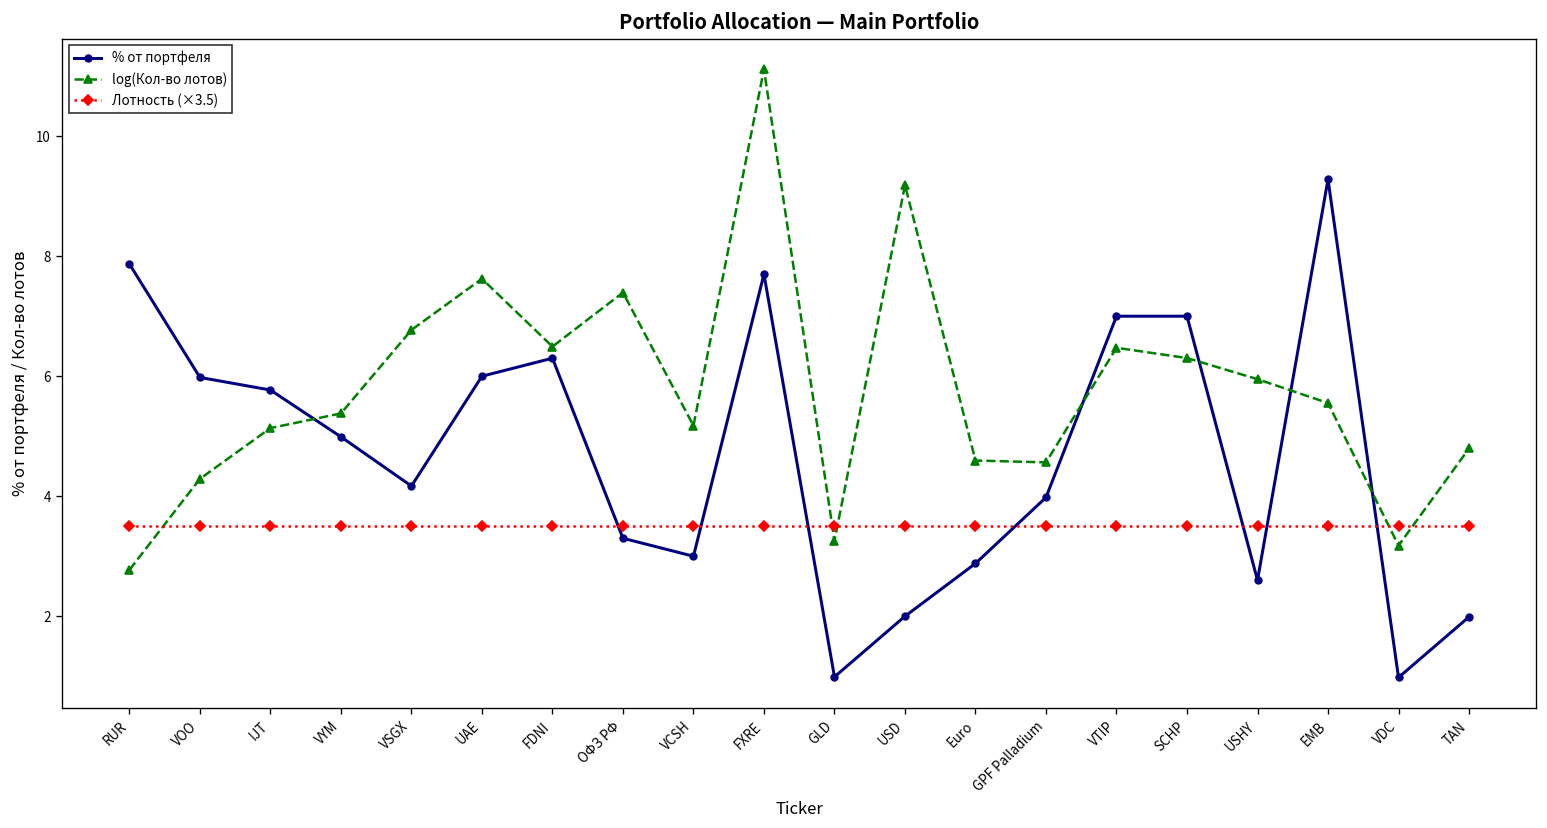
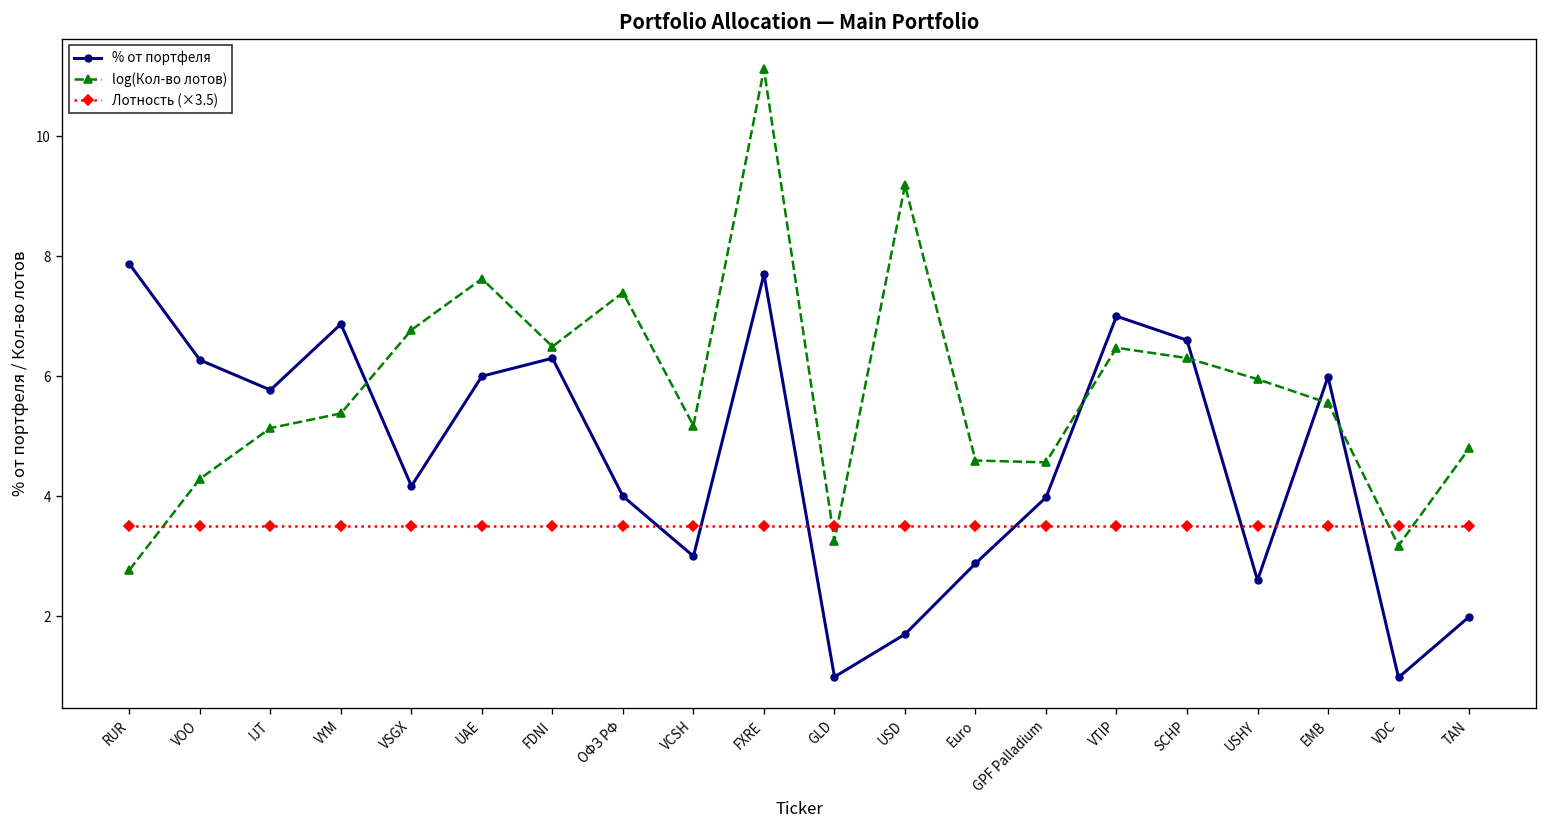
  {
    "% от портфеля": {
      "RUR": 7.9,
-     "VOO": 6.0,
+     "VOO": 6.3,
      "IJT": 5.8,
-     "VYM": 5.0,
+     "VYM": 6.9,
      "VSGX": 4.2,
      "UAE": 6.0,
      "FDNI": 6.3,
-     "ОФЗ РФ": 3.3,
+     "ОФЗ РФ": 4.0,
      "VCSH": 3.0,
      "FXRE": 7.7,
      "GLD": 1.0,
-     "USD": 2.0,
+     "USD": 1.7,
      "Euro": 2.9,
      "GPF Palladium": 4.0,
      "VTIP": 7.0,
-     "SCHP": 7.0,
+     "SCHP": 6.6,
      "USHY": 2.6,
-     "EMB": 9.3,
+     "EMB": 6.0,
      "VDC": 1.0,
      "TAN": 2.0
    },
    "log(Кол-во лотов)": {
      "RUR": 2.8,
      "VOO": 4.3,
      "IJT": 5.1,
      "VYM": 5.4,
      "VSGX": 6.8,
      "UAE": 7.6,
      "FDNI": 6.5,
      "ОФЗ РФ": 7.4,
      "VCSH": 5.2,
      "FXRE": 11.1,
      "GLD": 3.3,
      "USD": 9.2,
      "Euro": 4.6,
      "GPF Palladium": 4.6,
      "VTIP": 6.5,
      "SCHP": 6.3,
      "USHY": 6.0,
      "EMB": 5.6,
      "VDC": 3.2,
      "TAN": 4.8
    },
    "Лотность (×3.5)": {
      "RUR": 3.5,
      "VOO": 3.5,
      "IJT": 3.5,
      "VYM": 3.5,
      "VSGX": 3.5,
      "UAE": 3.5,
      "FDNI": 3.5,
      "ОФЗ РФ": 3.5,
      "VCSH": 3.5,
      "FXRE": 3.5,
      "GLD": 3.5,
      "USD": 3.5,
      "Euro": 3.5,
      "GPF Palladium": 3.5,
      "VTIP": 3.5,
      "SCHP": 3.5,
      "USHY": 3.5,
      "EMB": 3.5,
      "VDC": 3.5,
      "TAN": 3.5
    }
  }
